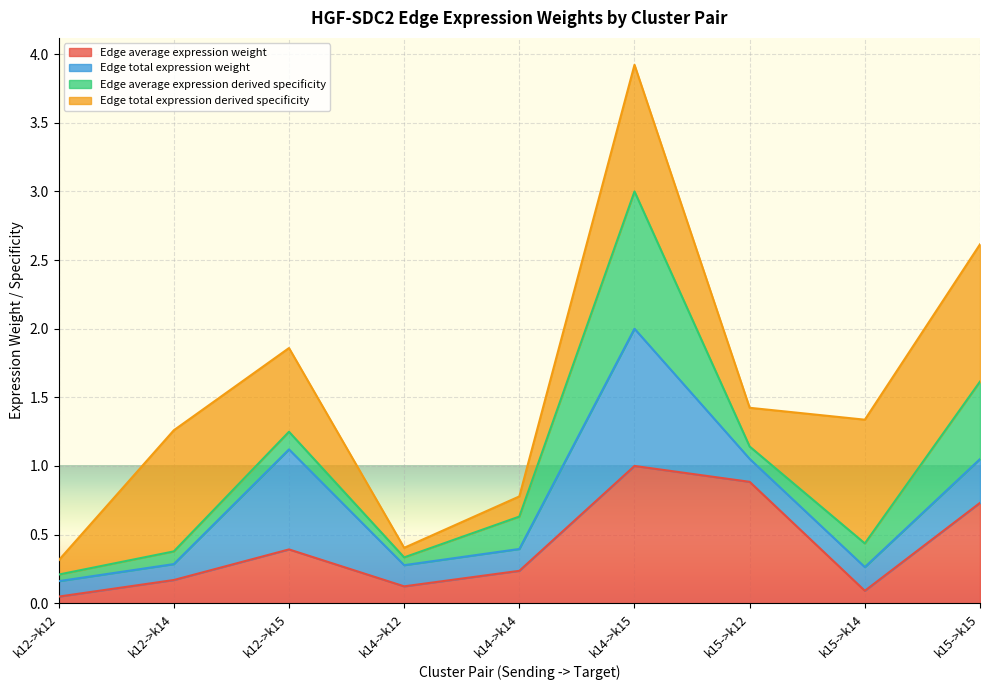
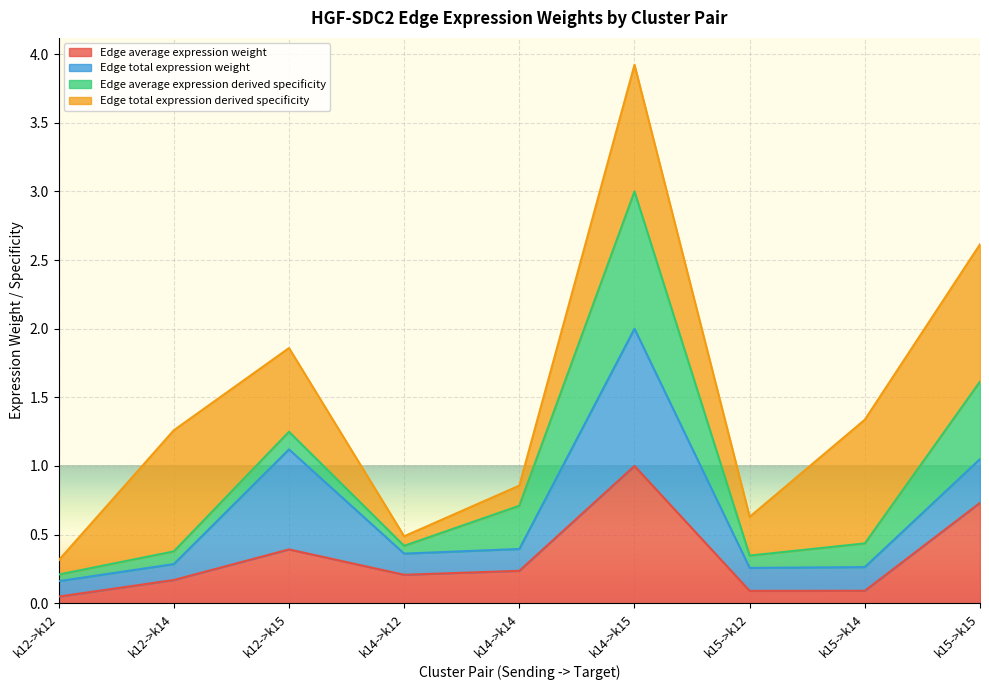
  {
    "Edge average expression weight": {
      "k12->k12": 0.05,
      "k12->k14": 0.17,
      "k12->k15": 0.39,
-     "k14->k12": 0.12,
+     "k14->k12": 0.21,
      "k14->k14": 0.24,
      "k14->k15": 1.00,
-     "k15->k12": 0.88,
+     "k15->k12": 0.09,
      "k15->k14": 0.09,
      "k15->k15": 0.73
    },
    "Edge total expression weight": {
      "k12->k12": 0.11,
      "k12->k14": 0.12,
      "k12->k15": 0.73,
      "k14->k12": 0.15,
      "k14->k14": 0.16,
      "k14->k15": 1.00,
      "k15->k12": 0.17,
      "k15->k14": 0.17,
      "k15->k15": 0.32
    },
    "Edge average expression derived specificity": {
      "k12->k12": 0.05,
      "k12->k14": 0.09,
      "k12->k15": 0.13,
      "k14->k12": 0.06,
-     "k14->k14": 0.24,
+     "k14->k14": 0.31,
      "k14->k15": 1.00,
      "k15->k12": 0.09,
      "k15->k14": 0.17,
      "k15->k15": 0.56
    },
    "Edge total expression derived specificity": {
      "k12->k12": 0.10,
      "k12->k14": 0.88,
      "k12->k15": 0.61,
      "k14->k12": 0.07,
      "k14->k14": 0.15,
      "k14->k15": 0.92,
      "k15->k12": 0.28,
      "k15->k14": 0.90,
      "k15->k15": 1.00
    }
  }
